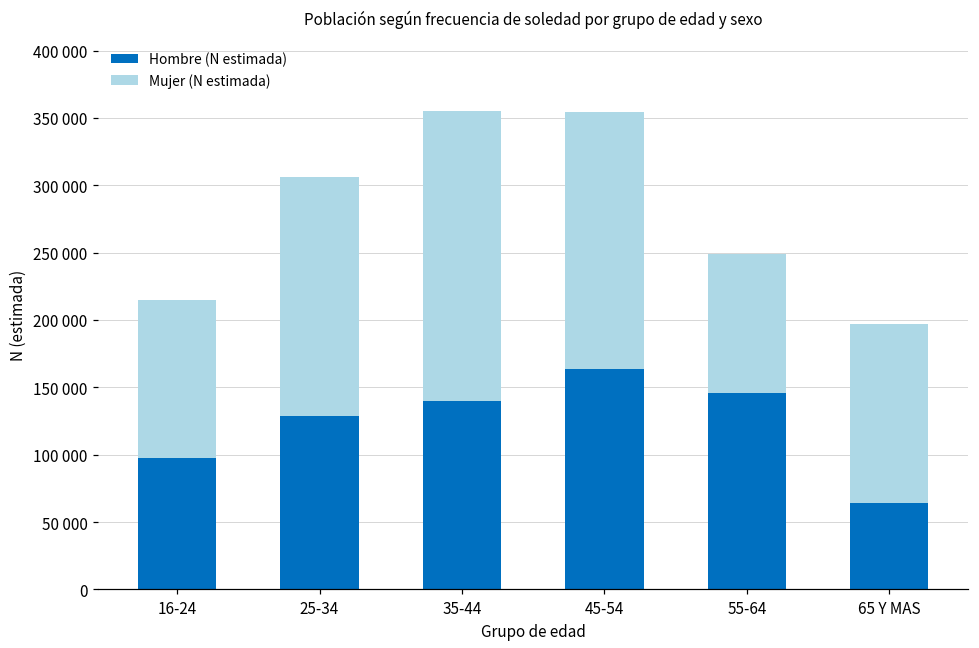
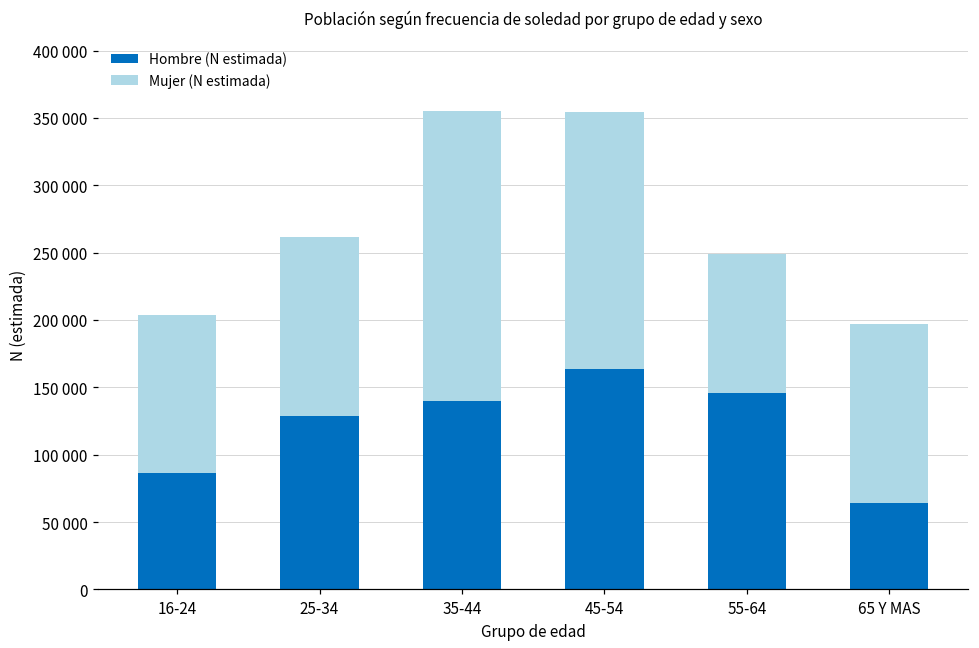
  {
    "Hombre (N estimada)": {
-     "16-24": 97000,
+     "16-24": 86000,
      "25-34": 128000,
      "35-44": 140000,
      "45-54": 163000,
      "55-64": 146000,
      "65 Y MAS": 64000
    },
    "Mujer (N estimada)": {
      "16-24": 118000,
-     "25-34": 178000,
+     "25-34": 133000,
      "35-44": 215000,
      "45-54": 191000,
      "55-64": 103000,
      "65 Y MAS": 133000
    }
  }
